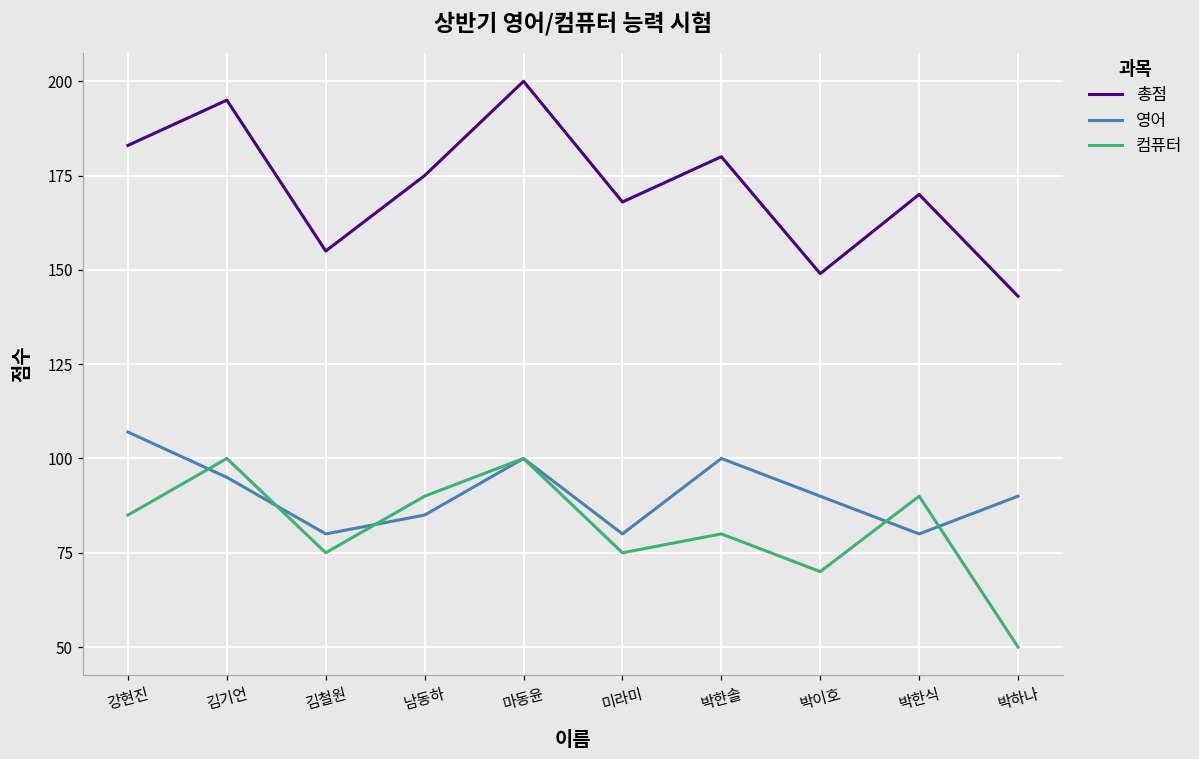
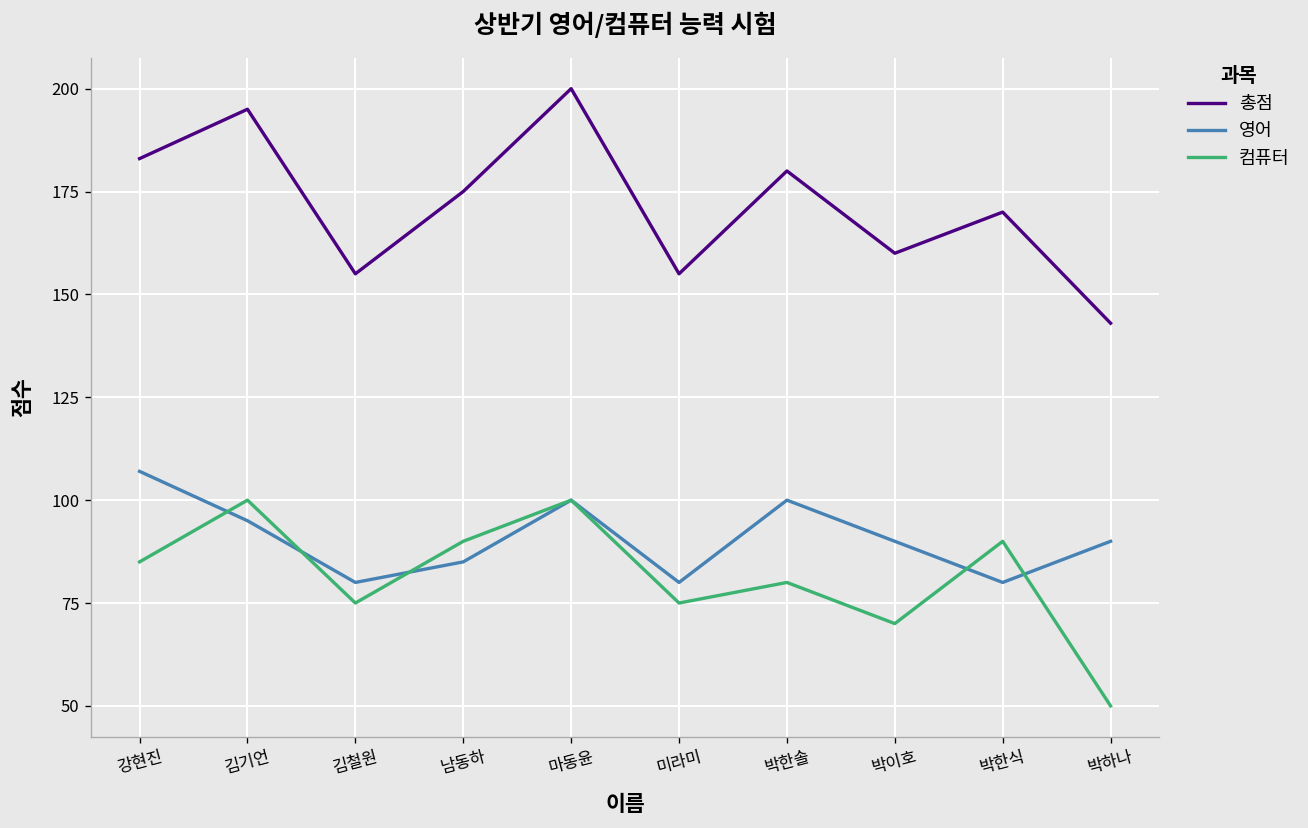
  {
    "총점": {
      "강현진": 183,
      "김기언": 195,
      "김철원": 155,
      "남동하": 175,
      "마동윤": 200,
-     "미라미": 168,
+     "미라미": 155,
      "박한솔": 180,
-     "박이호": 149,
+     "박이호": 160,
      "박한식": 170,
      "박하나": 143
    },
    "영어": {
      "강현진": 107,
      "김기언": 95,
      "김철원": 80,
      "남동하": 85,
      "미라미": 80,
      "박한솔": 100,
      "박이호": 90,
      "박한식": 80,
      "박하나": 90
    },
    "컴퓨터": {
      "강현진": 85,
      "김기언": 100,
      "김철원": 75,
      "남동하": 90,
      "미라미": 75,
      "박한솔": 80,
      "박이호": 70,
      "박한식": 90,
      "박하나": 50
    }
  }
